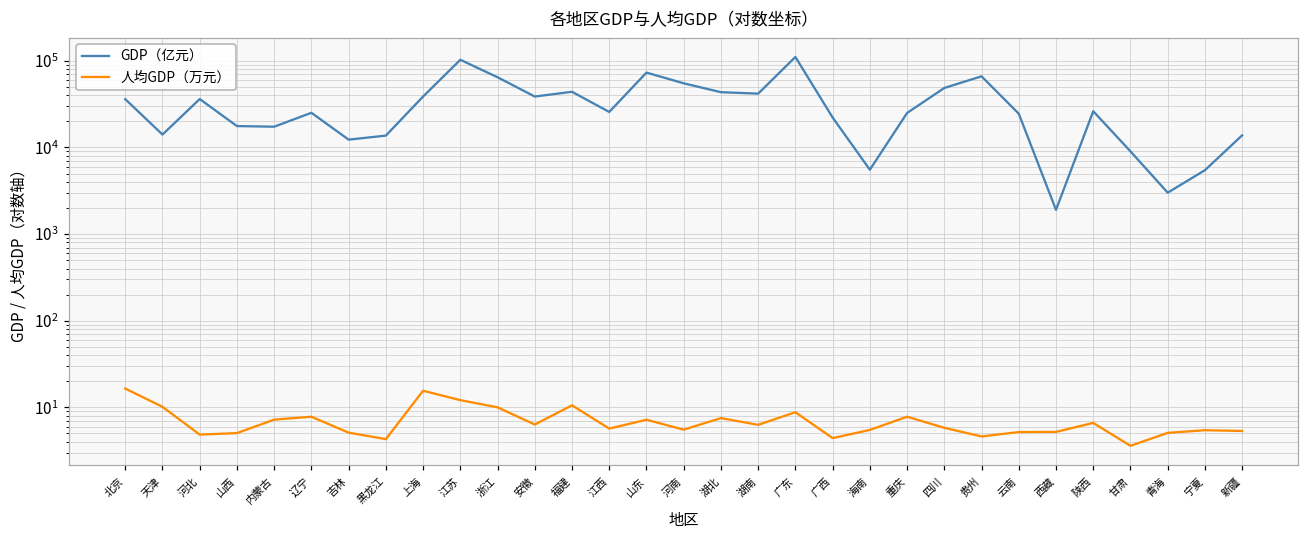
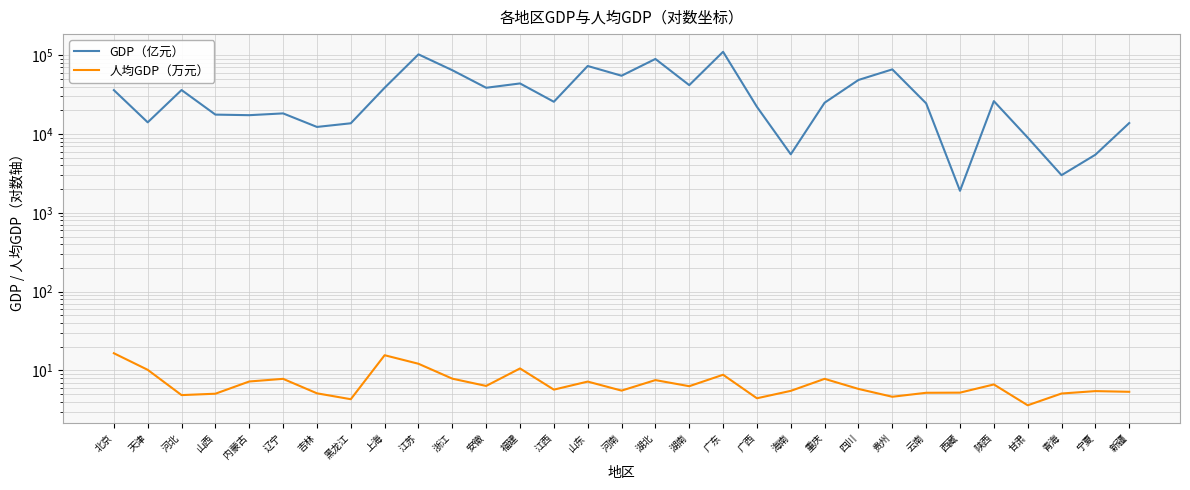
  {
    "GDP（亿元）": {
      "北京": 40000,
      "天津": 14000,
      "河北": 40000,
      "山西": 18000,
      "内蒙古": 17000,
-     "辽宁": 25000,
+     "辽宁": 18000,
      "吉林": 12000,
      "黑龙江": 14000,
      "上海": 40000,
      "江苏": 100000,
      "浙江": 60000,
      "安徽": 40000,
      "福建": 40000,
      "江西": 26000,
      "山东": 70000,
      "河南": 50000,
-     "湖北": 40000,
+     "湖北": 90000,
      "湖南": 40000,
      "广东": 110000,
      "广西": 22000,
      "海南": 6000,
      "重庆": 25000,
      "四川": 50000,
      "贵州": 70000,
      "云南": 25000,
      "西藏": 1900,
      "陕西": 26000,
      "甘肃": 9000,
      "青海": 3000,
      "宁夏": 5000,
      "新疆": 14000
    },
    "人均GDP（万元）": {
      "北京": 16,
      "天津": 10,
      "河北": 5,
      "山西": 5,
      "内蒙古": 7,
      "辽宁": 8,
      "吉林": 5,
      "黑龙江": 4,
      "上海": 16,
      "江苏": 12,
-     "浙江": 10,
+     "浙江": 8,
      "安徽": 6,
      "福建": 11,
      "江西": 6,
      "山东": 7,
      "河南": 6,
      "湖北": 8,
      "湖南": 6,
      "广东": 9,
      "广西": 4,
      "海南": 5,
      "重庆": 8,
      "四川": 6,
      "贵州": 5,
      "云南": 5,
      "西藏": 5,
      "陕西": 7,
      "甘肃": 4,
      "青海": 5,
      "宁夏": 5,
      "新疆": 5
    }
  }
